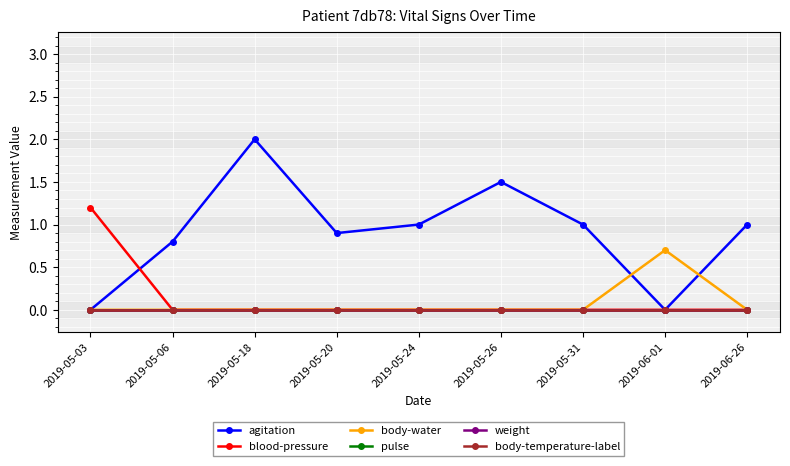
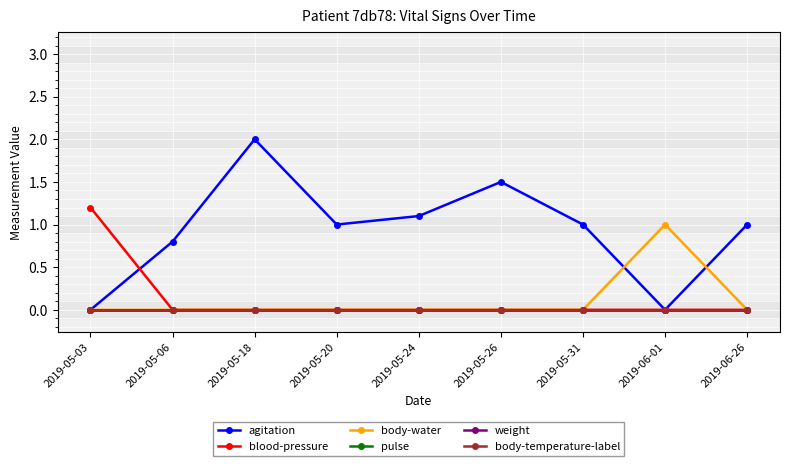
  {
    "agitation": {
      "2019-05-06": 0.8,
      "2019-05-18": 2.0,
-     "2019-05-20": 0.9,
-     "2019-05-24": 1.0,
+     "2019-05-20": 1.0,
+     "2019-05-24": 1.1,
      "2019-05-26": 1.5,
      "2019-05-31": 1.0,
      "2019-06-26": 1.0
    },
    "blood-pressure": {
      "2019-05-03": 1.2
    },
    "body-water": {
-     "2019-06-01": 0.7
+     "2019-06-01": 1.0
    }
  }
